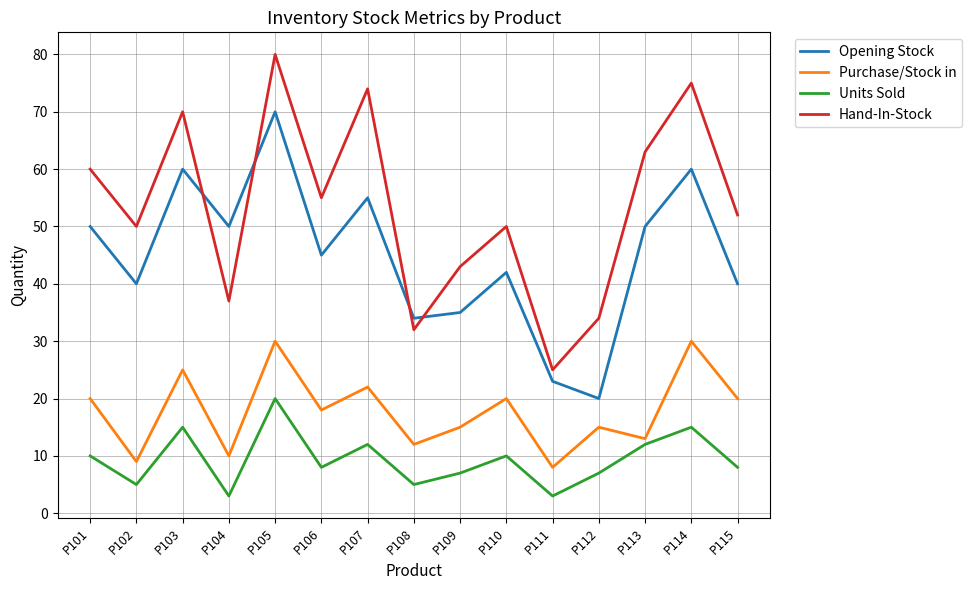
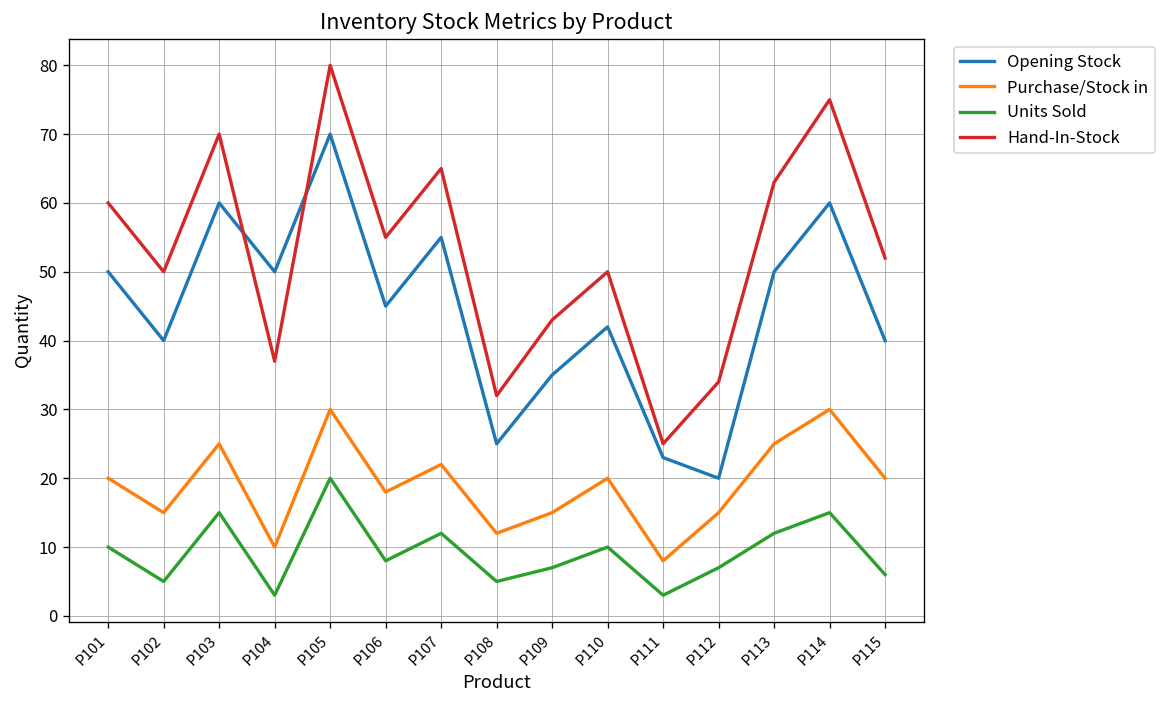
  {
    "Opening Stock": {
      "P101": 50,
      "P102": 40,
      "P103": 60,
      "P104": 50,
      "P105": 70,
      "P106": 45,
      "P107": 55,
-     "P108": 34,
+     "P108": 25,
      "P109": 35,
      "P110": 42,
      "P111": 23,
      "P112": 20,
      "P113": 50,
      "P114": 60,
      "P115": 40
    },
    "Purchase/Stock in": {
      "P101": 20,
-     "P102": 9,
+     "P102": 15,
      "P103": 25,
      "P104": 10,
      "P105": 30,
      "P106": 18,
      "P107": 22,
      "P108": 12,
      "P109": 15,
      "P110": 20,
      "P111": 8,
      "P112": 15,
-     "P113": 13,
+     "P113": 25,
      "P114": 30,
      "P115": 20
    },
    "Units Sold": {
      "P101": 10,
      "P102": 5,
      "P103": 15,
      "P104": 3,
      "P105": 20,
      "P106": 8,
      "P107": 12,
      "P108": 5,
      "P109": 7,
      "P110": 10,
      "P111": 3,
      "P112": 7,
      "P113": 12,
      "P114": 15,
-     "P115": 8
+     "P115": 6
    },
    "Hand-In-Stock": {
      "P101": 60,
      "P102": 50,
      "P103": 70,
      "P104": 37,
      "P105": 80,
      "P106": 55,
-     "P107": 74,
+     "P107": 65,
      "P108": 32,
      "P109": 43,
      "P110": 50,
      "P111": 25,
      "P112": 34,
      "P113": 63,
      "P114": 75,
      "P115": 52
    }
  }
